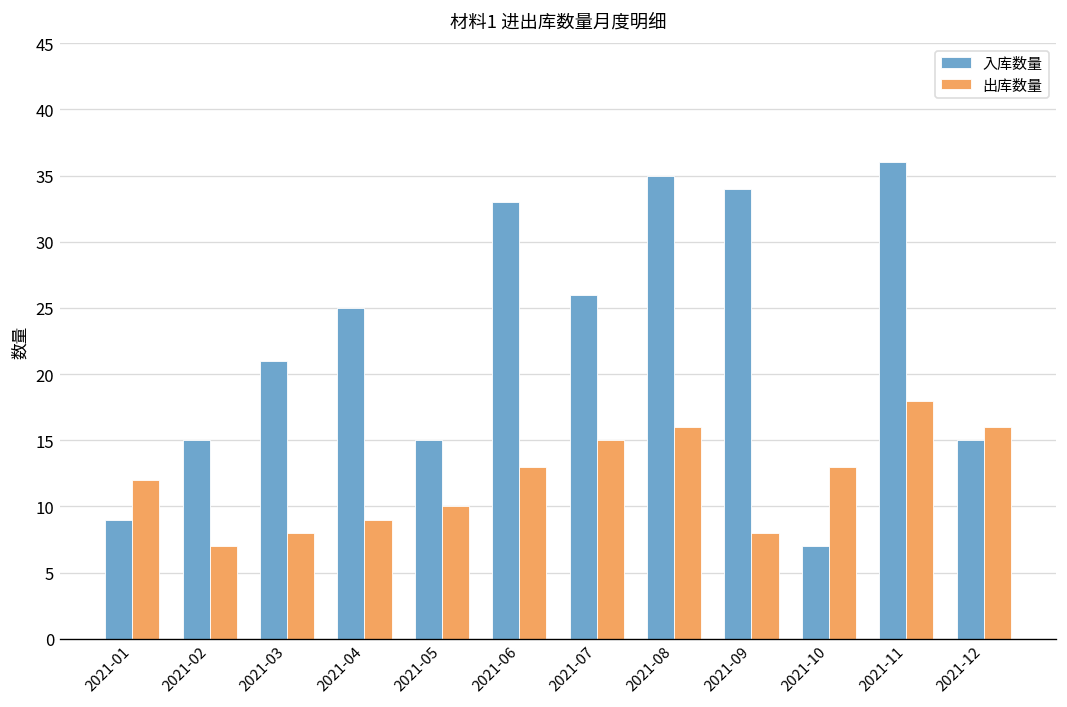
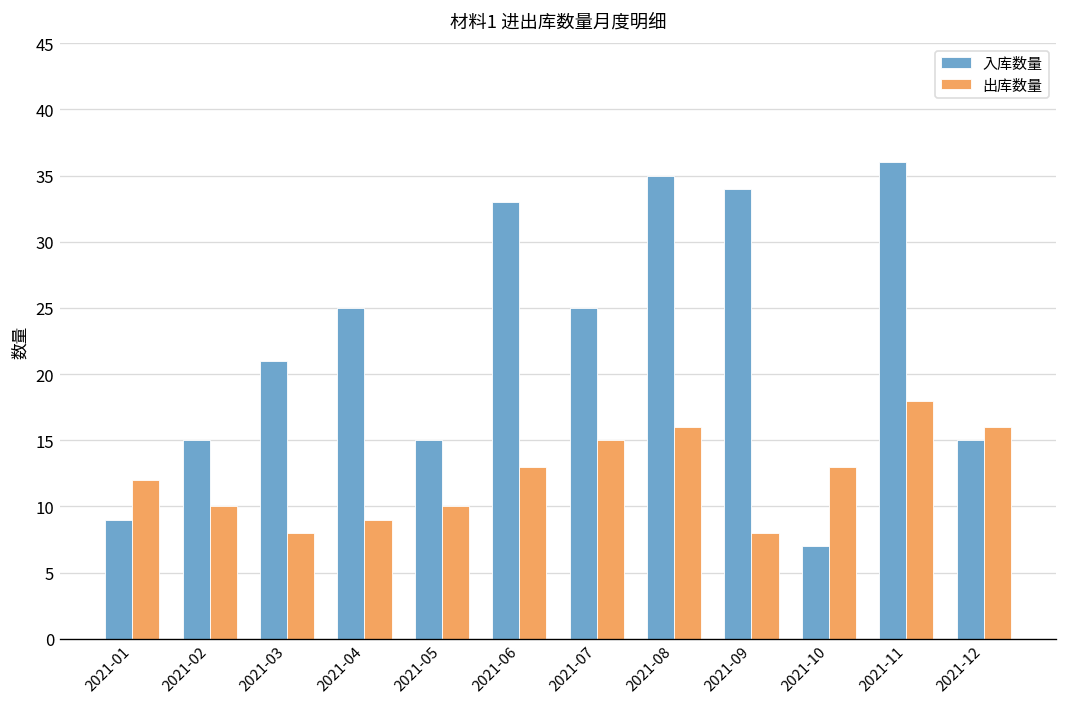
  {
    "入库数量": {
      "2021-01": 9,
      "2021-02": 15,
      "2021-03": 21,
      "2021-04": 25,
      "2021-05": 15,
      "2021-06": 33,
-     "2021-07": 26,
+     "2021-07": 25,
      "2021-08": 35,
      "2021-09": 34,
      "2021-10": 7,
      "2021-11": 36,
      "2021-12": 15
    },
    "出库数量": {
      "2021-01": 12,
-     "2021-02": 7,
+     "2021-02": 10,
      "2021-03": 8,
      "2021-04": 9,
      "2021-05": 10,
      "2021-06": 13,
      "2021-07": 15,
      "2021-08": 16,
      "2021-09": 8,
      "2021-10": 13,
      "2021-11": 18,
      "2021-12": 16
    }
  }
